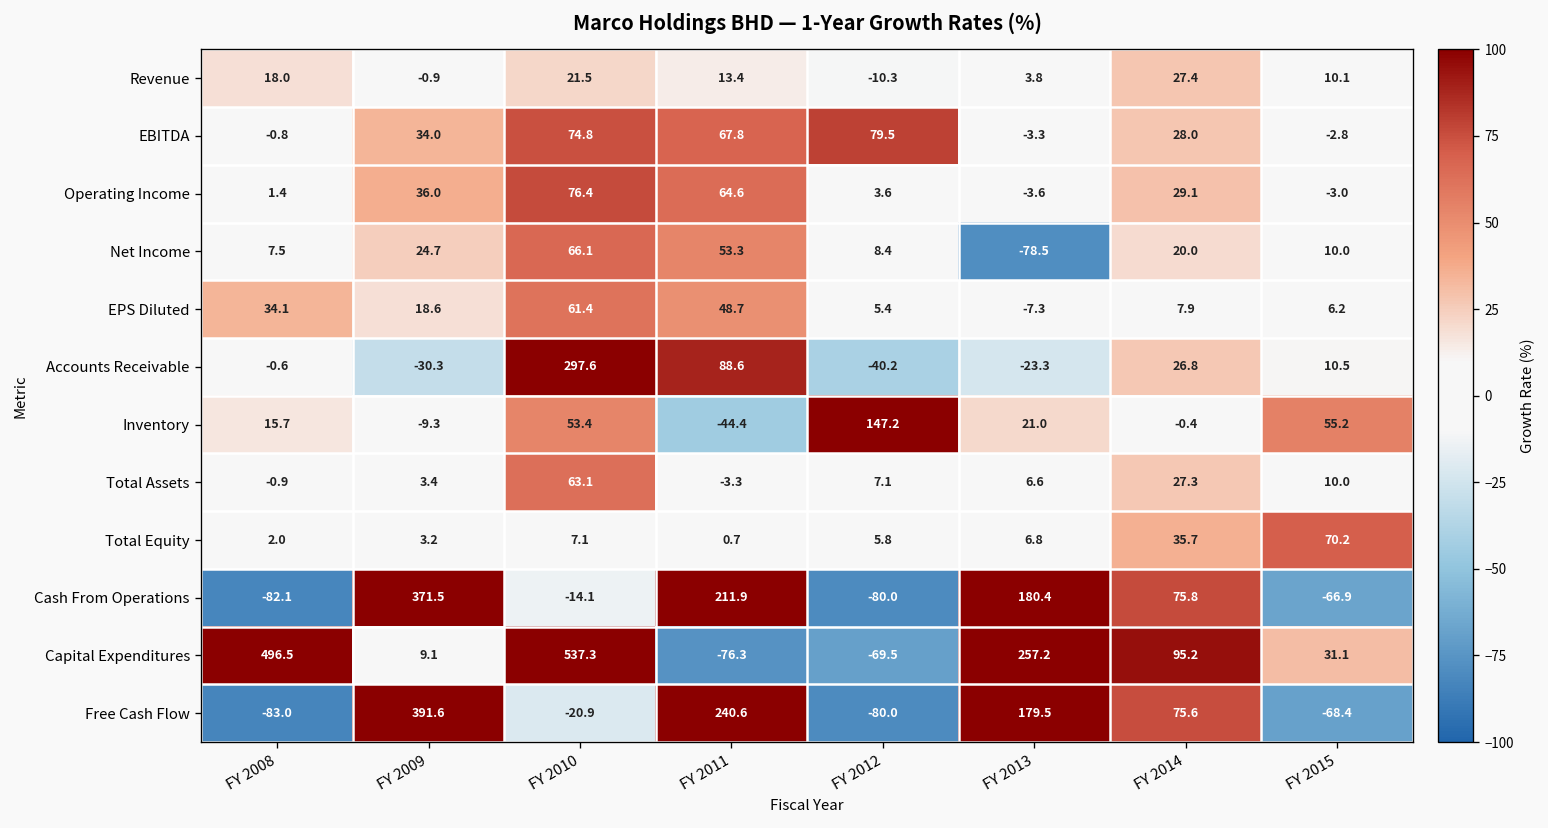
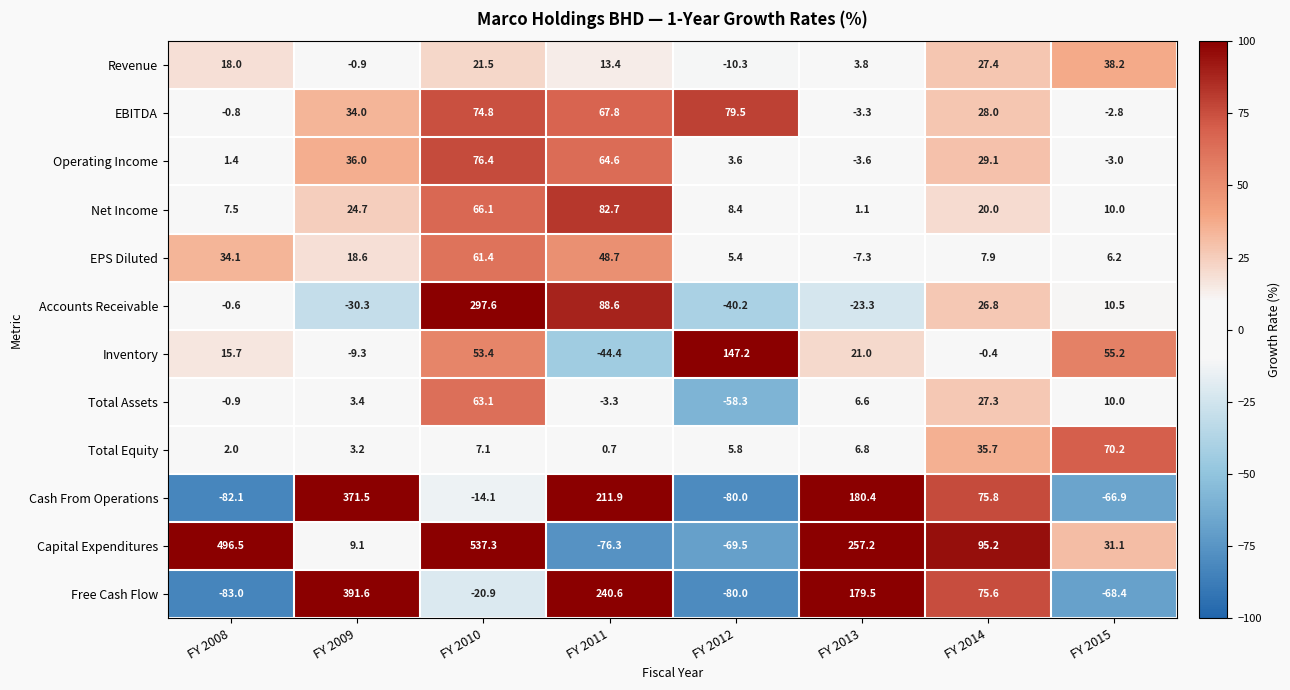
  {
    "Revenue": {
      "FY 2008": 18.0,
      "FY 2009": -0.9,
      "FY 2010": 21.5,
      "FY 2011": 13.4,
      "FY 2012": -10.3,
      "FY 2013": 3.8,
      "FY 2014": 27.4,
-     "FY 2015": 10.1
+     "FY 2015": 38.2
    },
    "EBITDA": {
      "FY 2008": -0.8,
      "FY 2009": 34.0,
      "FY 2010": 74.8,
      "FY 2011": 67.8,
      "FY 2012": 79.5,
      "FY 2013": -3.3,
      "FY 2014": 28.0,
      "FY 2015": -2.8
    },
    "Operating Income": {
      "FY 2008": 1.4,
      "FY 2009": 36.0,
      "FY 2010": 76.4,
      "FY 2011": 64.6,
      "FY 2012": 3.6,
      "FY 2013": -3.6,
      "FY 2014": 29.1,
      "FY 2015": -3.0
    },
    "Net Income": {
      "FY 2008": 7.5,
      "FY 2009": 24.7,
      "FY 2010": 66.1,
-     "FY 2011": 53.3,
+     "FY 2011": 82.7,
      "FY 2012": 8.4,
-     "FY 2013": -78.5,
+     "FY 2013": 1.1,
      "FY 2014": 20.0,
      "FY 2015": 10.0
    },
    "EPS Diluted": {
      "FY 2008": 34.1,
      "FY 2009": 18.6,
      "FY 2010": 61.4,
      "FY 2011": 48.7,
      "FY 2012": 5.4,
      "FY 2013": -7.3,
      "FY 2014": 7.9,
      "FY 2015": 6.2
    },
    "Accounts Receivable": {
      "FY 2008": -0.6,
      "FY 2009": -30.3,
      "FY 2010": 297.6,
      "FY 2011": 88.6,
      "FY 2012": -40.2,
      "FY 2013": -23.3,
      "FY 2014": 26.8,
      "FY 2015": 10.5
    },
    "Inventory": {
      "FY 2008": 15.7,
      "FY 2009": -9.3,
      "FY 2010": 53.4,
      "FY 2011": -44.4,
      "FY 2012": 147.2,
      "FY 2013": 21.0,
      "FY 2014": -0.4,
      "FY 2015": 55.2
    },
    "Total Assets": {
      "FY 2008": -0.9,
      "FY 2009": 3.4,
      "FY 2010": 63.1,
      "FY 2011": -3.3,
-     "FY 2012": 7.1,
+     "FY 2012": -58.3,
      "FY 2013": 6.6,
      "FY 2014": 27.3,
      "FY 2015": 10.0
    },
    "Total Equity": {
      "FY 2008": 2.0,
      "FY 2009": 3.2,
      "FY 2010": 7.1,
      "FY 2011": 0.7,
      "FY 2012": 5.8,
      "FY 2013": 6.8,
      "FY 2014": 35.7,
      "FY 2015": 70.2
    },
    "Cash From Operations": {
      "FY 2008": -82.1,
      "FY 2009": 371.5,
      "FY 2010": -14.1,
      "FY 2011": 211.9,
      "FY 2012": -80.0,
      "FY 2013": 180.4,
      "FY 2014": 75.8,
      "FY 2015": -66.9
    },
    "Capital Expenditures": {
      "FY 2008": 496.5,
      "FY 2009": 9.1,
      "FY 2010": 537.3,
      "FY 2011": -76.3,
      "FY 2012": -69.5,
      "FY 2013": 257.2,
      "FY 2014": 95.2,
      "FY 2015": 31.1
    },
    "Free Cash Flow": {
      "FY 2008": -83.0,
      "FY 2009": 391.6,
      "FY 2010": -20.9,
      "FY 2011": 240.6,
      "FY 2012": -80.0,
      "FY 2013": 179.5,
      "FY 2014": 75.6,
      "FY 2015": -68.4
    }
  }
